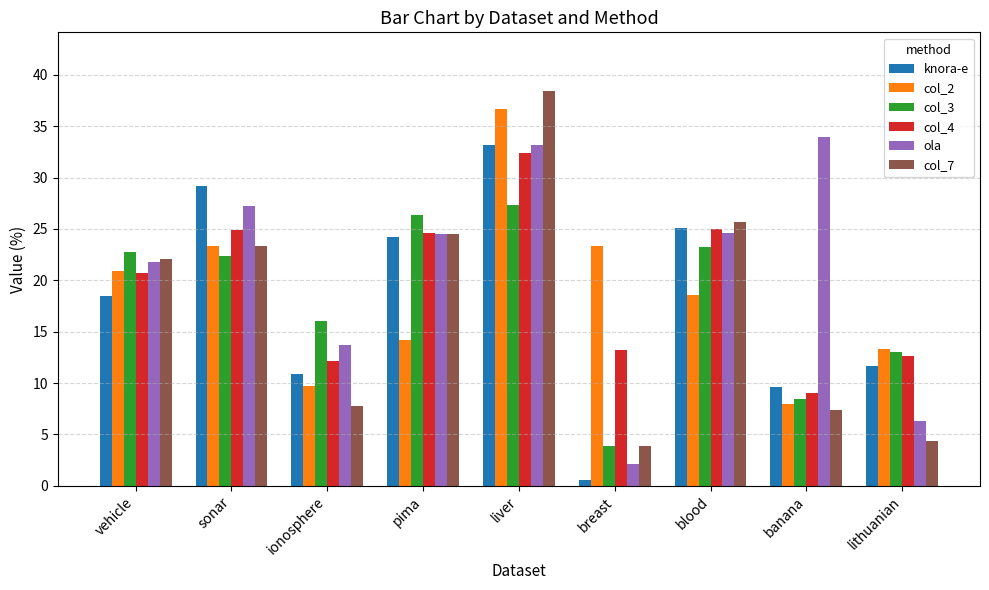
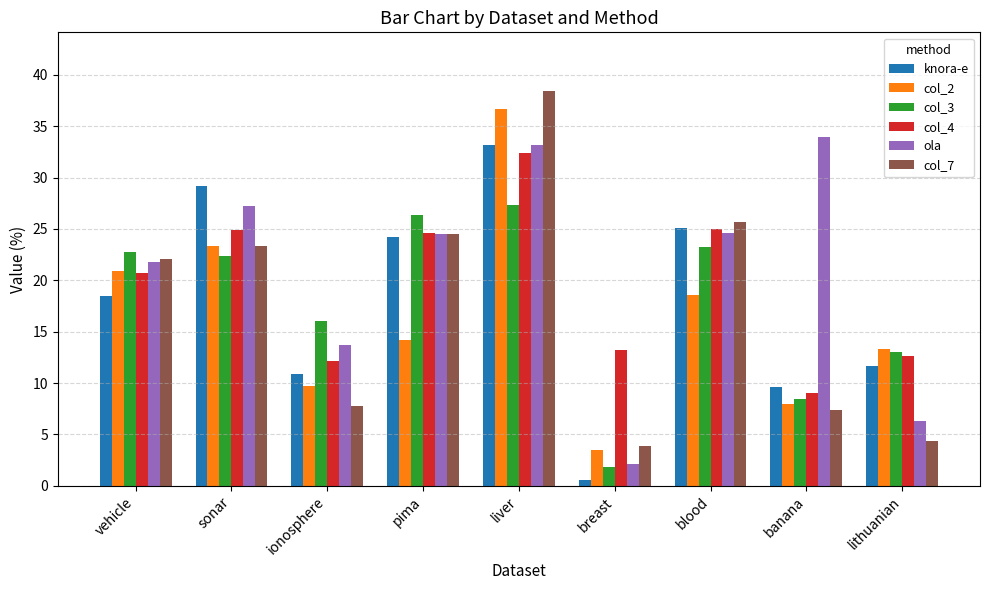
  {
    "knora-e": {
      "vehicle": 18.5,
      "sonar": 29.1,
      "ionosphere": 10.9,
      "pima": 24.2,
      "liver": 33.1,
      "breast": 0.5,
      "blood": 25.1,
      "banana": 9.6,
      "lithuanian": 11.7
    },
    "col_2": {
      "vehicle": 20.9,
      "sonar": 23.3,
      "ionosphere": 9.7,
      "pima": 14.2,
      "liver": 36.6,
-     "breast": 23.3,
+     "breast": 3.5,
      "blood": 18.5,
      "banana": 8.0,
      "lithuanian": 13.3
    },
    "col_3": {
      "vehicle": 22.7,
      "sonar": 22.3,
      "ionosphere": 16.0,
      "pima": 26.3,
      "liver": 27.3,
-     "breast": 3.9,
+     "breast": 1.8,
      "blood": 23.3,
      "banana": 8.4,
      "lithuanian": 13.0
    },
    "col_4": {
      "vehicle": 20.7,
      "sonar": 24.9,
      "ionosphere": 12.2,
      "pima": 24.6,
      "liver": 32.4,
      "breast": 13.2,
      "blood": 25.0,
      "banana": 9.0,
      "lithuanian": 12.7
    },
    "ola": {
      "vehicle": 21.8,
      "sonar": 27.2,
      "ionosphere": 13.7,
      "pima": 24.5,
      "liver": 33.1,
      "breast": 2.1,
      "blood": 24.6,
      "banana": 33.9,
      "lithuanian": 6.3
    },
    "col_7": {
      "vehicle": 22.0,
      "sonar": 23.3,
      "ionosphere": 7.8,
      "pima": 24.5,
      "liver": 38.4,
      "breast": 3.9,
      "blood": 25.7,
      "banana": 7.4,
      "lithuanian": 4.3
    }
  }
